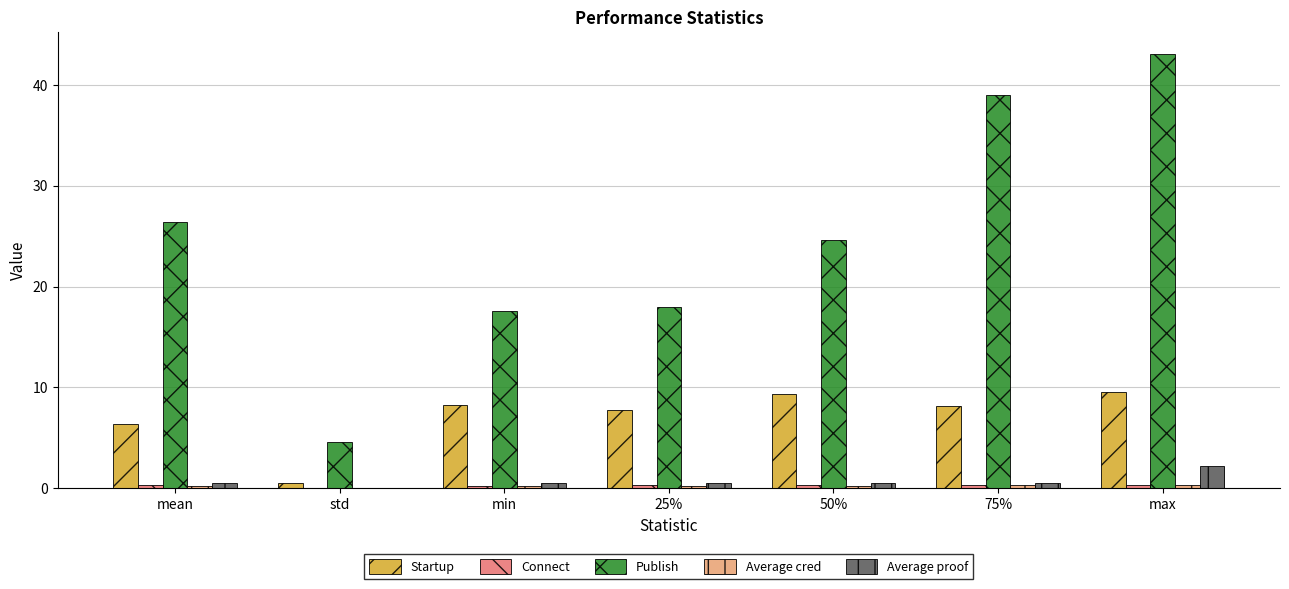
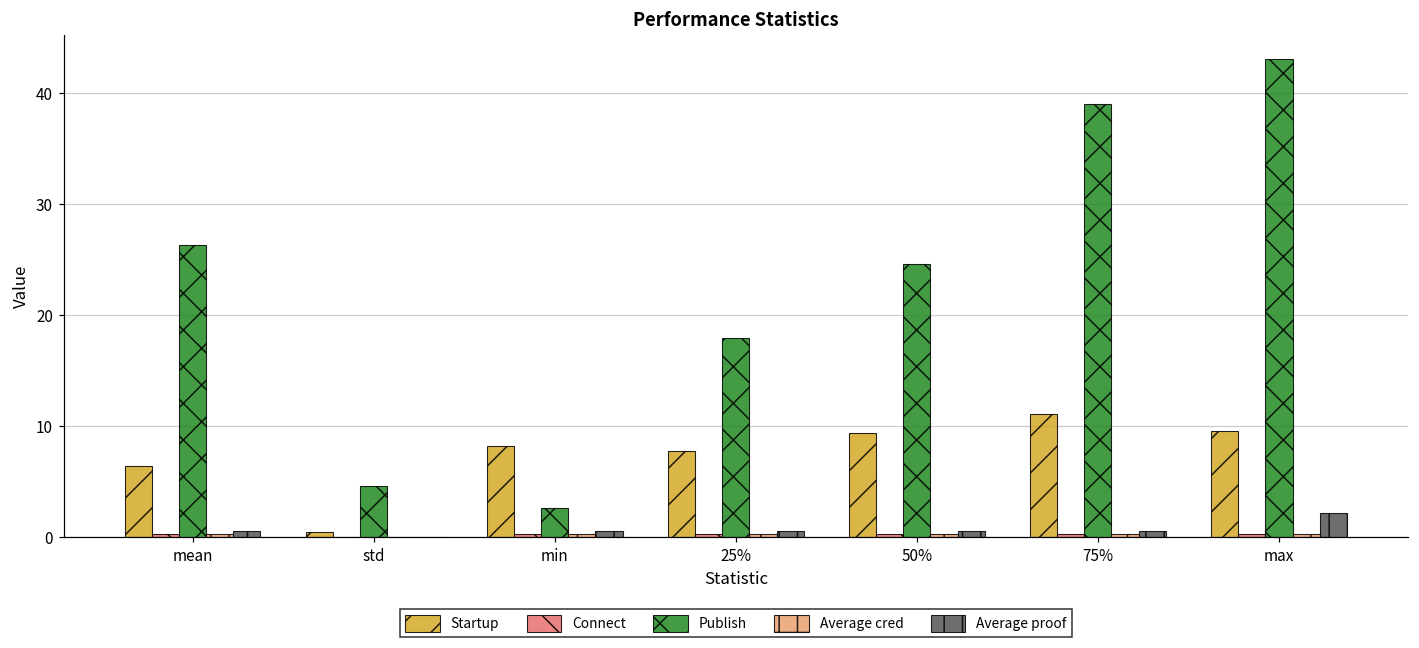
  {
    "Startup": {
      "mean": 6.4,
      "std": 0.5,
      "min": 8.3,
      "25%": 7.8,
      "50%": 9.4,
-     "75%": 8.1,
+     "75%": 11.1,
      "max": 9.6
    },
    "Publish": {
      "mean": 26.4,
      "std": 4.6,
-     "min": 17.6,
+     "min": 2.6,
      "25%": 17.9,
      "50%": 24.6,
      "75%": 39.0,
      "max": 43.1
    },
    "Average proof": {
      "mean": 0.6,
      "min": 0.5,
      "25%": 0.6,
      "50%": 0.6,
      "75%": 0.6,
      "max": 2.2
    }
  }
